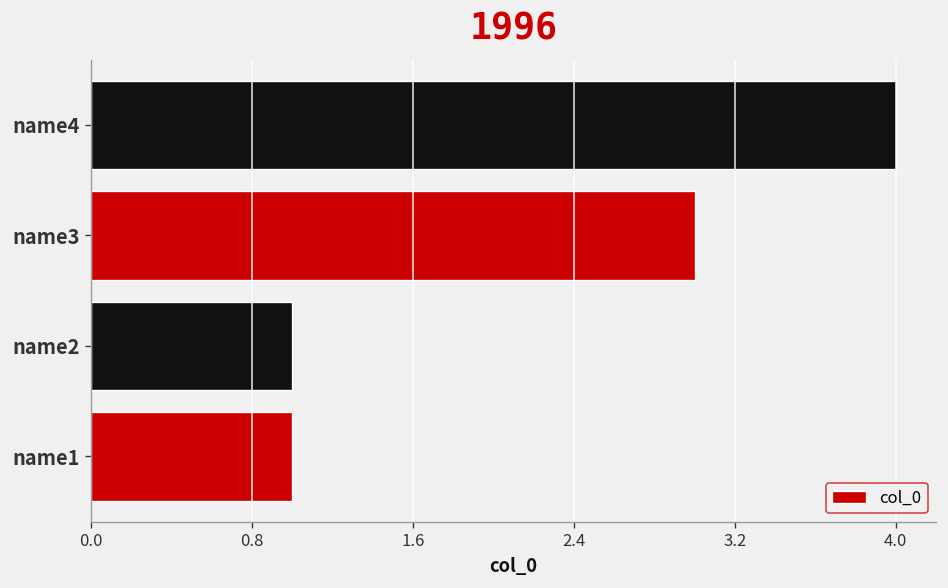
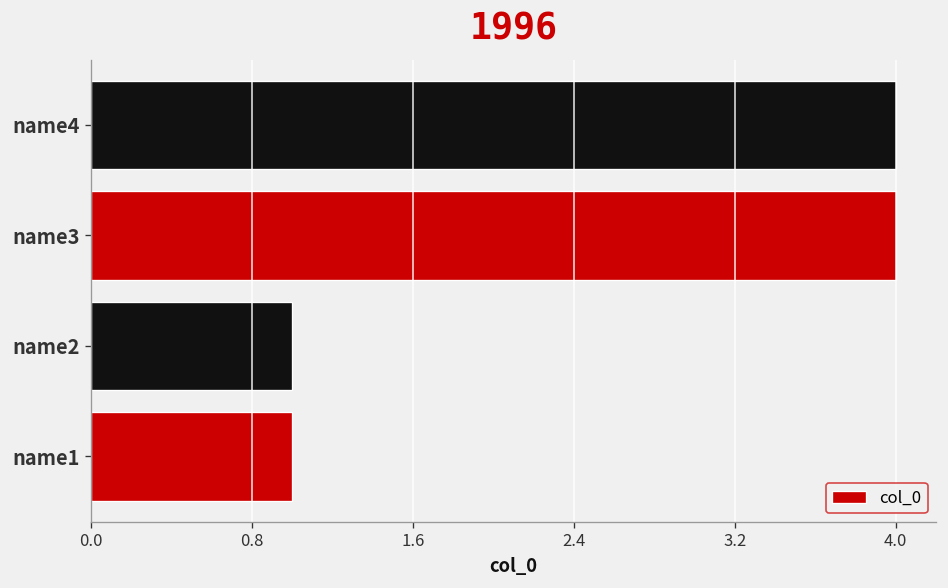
  {
    "name4": 4,
-   "name3": 3,
+   "name3": 4,
    "name2": 1,
    "name1": 1
  }
